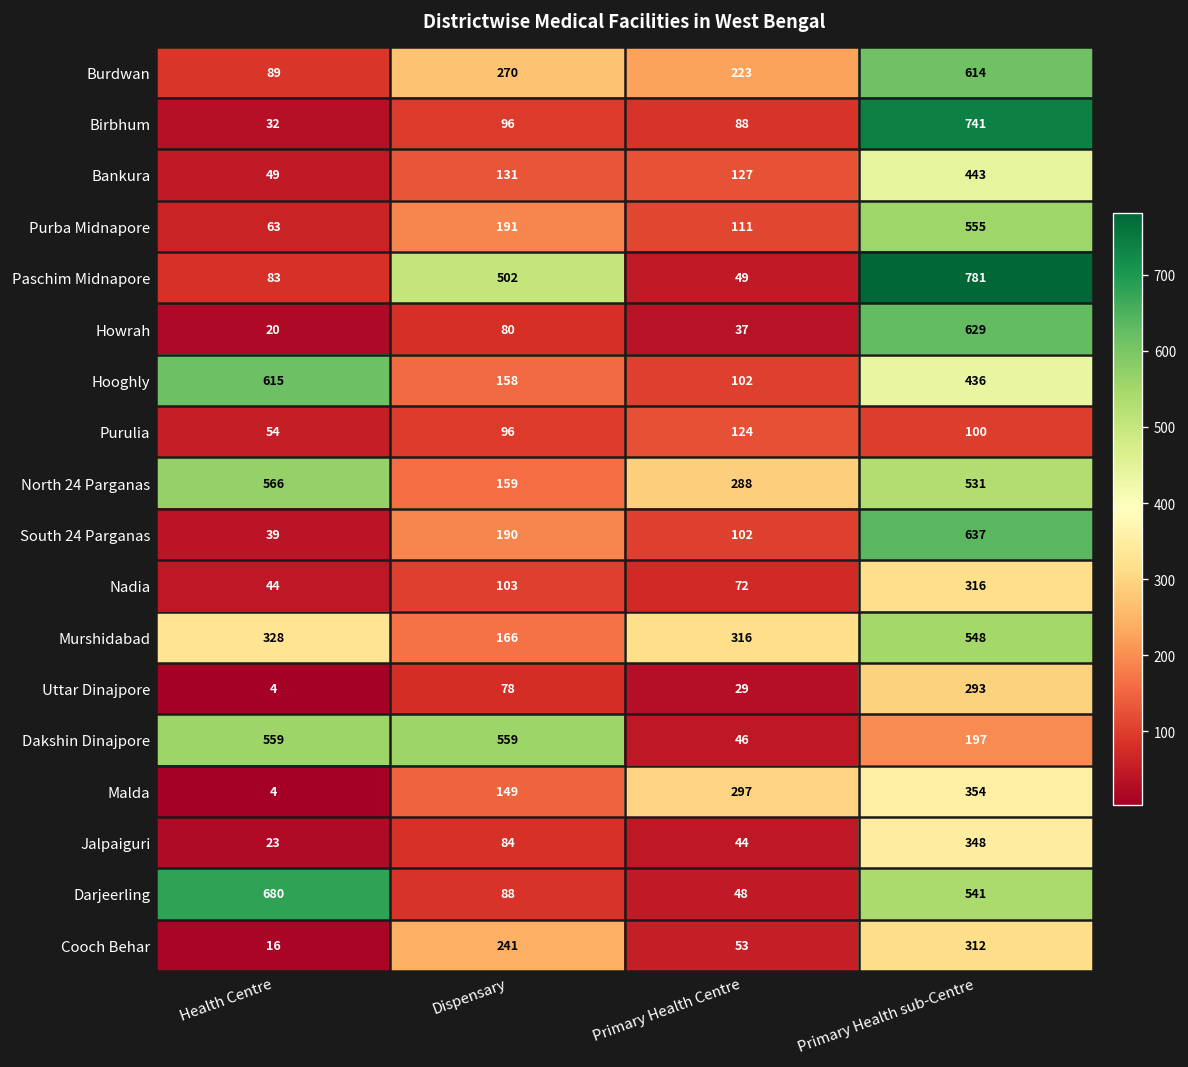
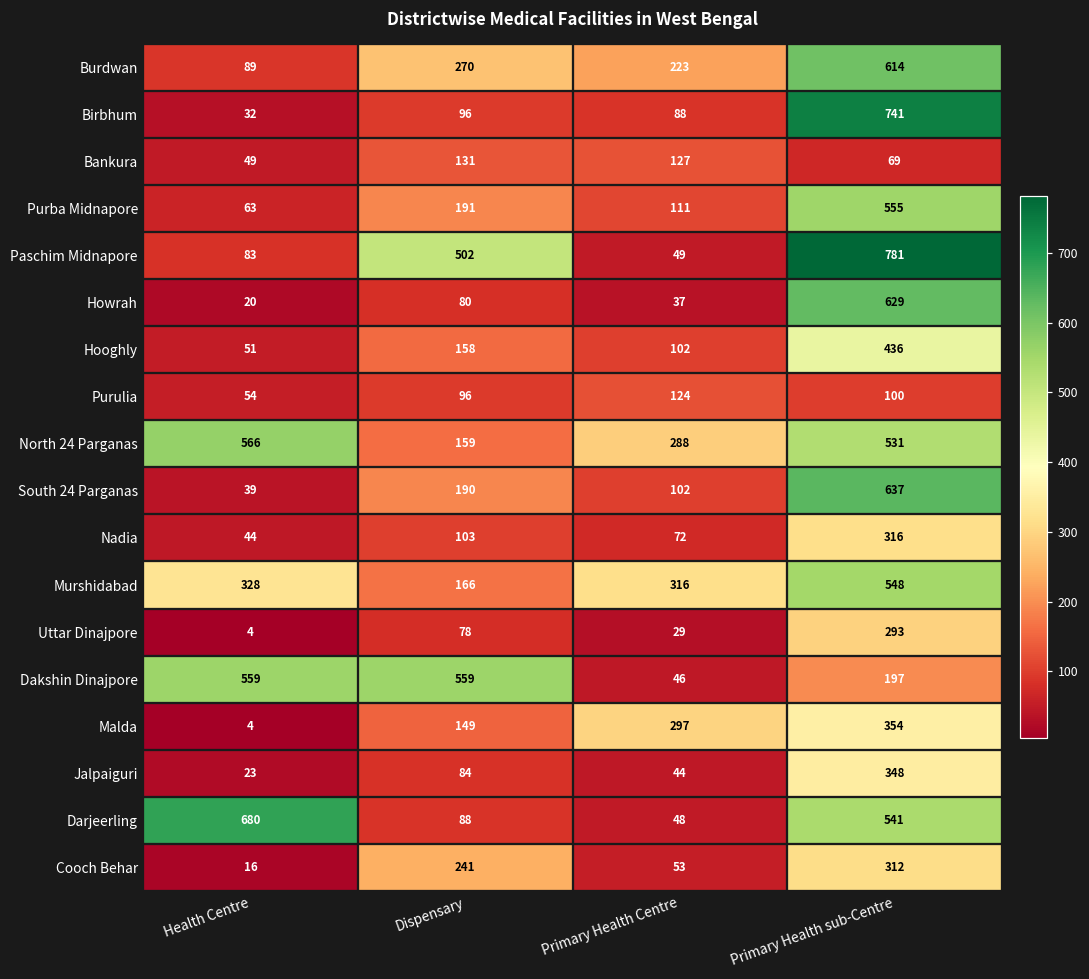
  {
    "Burdwan": {
      "Health Centre": 89,
      "Dispensary": 270,
      "Primary Health Centre": 223,
      "Primary Health sub-Centre": 614
    },
    "Birbhum": {
      "Health Centre": 32,
      "Dispensary": 96,
      "Primary Health Centre": 88,
      "Primary Health sub-Centre": 741
    },
    "Bankura": {
      "Health Centre": 49,
      "Dispensary": 131,
      "Primary Health Centre": 127,
-     "Primary Health sub-Centre": 443
+     "Primary Health sub-Centre": 69
    },
    "Purba Midnapore": {
      "Health Centre": 63,
      "Dispensary": 191,
      "Primary Health Centre": 111,
      "Primary Health sub-Centre": 555
    },
    "Paschim Midnapore": {
      "Health Centre": 83,
      "Dispensary": 502,
      "Primary Health Centre": 49,
      "Primary Health sub-Centre": 781
    },
    "Howrah": {
      "Health Centre": 20,
      "Dispensary": 80,
      "Primary Health Centre": 37,
      "Primary Health sub-Centre": 629
    },
    "Hooghly": {
-     "Health Centre": 615,
+     "Health Centre": 51,
      "Dispensary": 158,
      "Primary Health Centre": 102,
      "Primary Health sub-Centre": 436
    },
    "Purulia": {
      "Health Centre": 54,
      "Dispensary": 96,
      "Primary Health Centre": 124,
      "Primary Health sub-Centre": 100
    },
    "North 24 Parganas": {
      "Health Centre": 566,
      "Dispensary": 159,
      "Primary Health Centre": 288,
      "Primary Health sub-Centre": 531
    },
    "South 24 Parganas": {
      "Health Centre": 39,
      "Dispensary": 190,
      "Primary Health Centre": 102,
      "Primary Health sub-Centre": 637
    },
    "Nadia": {
      "Health Centre": 44,
      "Dispensary": 103,
      "Primary Health Centre": 72,
      "Primary Health sub-Centre": 316
    },
    "Murshidabad": {
      "Health Centre": 328,
      "Dispensary": 166,
      "Primary Health Centre": 316,
      "Primary Health sub-Centre": 548
    },
    "Uttar Dinajpore": {
      "Health Centre": 4,
      "Dispensary": 78,
      "Primary Health Centre": 29,
      "Primary Health sub-Centre": 293
    },
    "Dakshin Dinajpore": {
      "Health Centre": 559,
      "Dispensary": 559,
      "Primary Health Centre": 46,
      "Primary Health sub-Centre": 197
    },
    "Malda": {
      "Health Centre": 4,
      "Dispensary": 149,
      "Primary Health Centre": 297,
      "Primary Health sub-Centre": 354
    },
    "Jalpaiguri": {
      "Health Centre": 23,
      "Dispensary": 84,
      "Primary Health Centre": 44,
      "Primary Health sub-Centre": 348
    },
    "Darjeerling": {
      "Health Centre": 680,
      "Dispensary": 88,
      "Primary Health Centre": 48,
      "Primary Health sub-Centre": 541
    },
    "Cooch Behar": {
      "Health Centre": 16,
      "Dispensary": 241,
      "Primary Health Centre": 53,
      "Primary Health sub-Centre": 312
    }
  }
